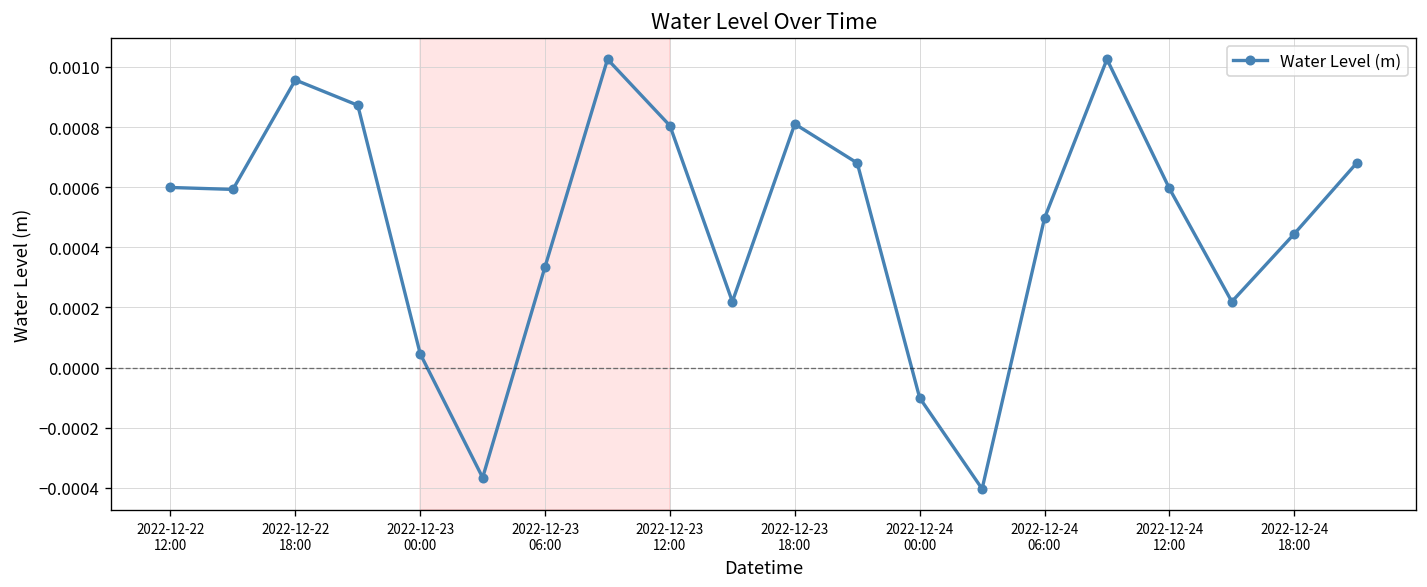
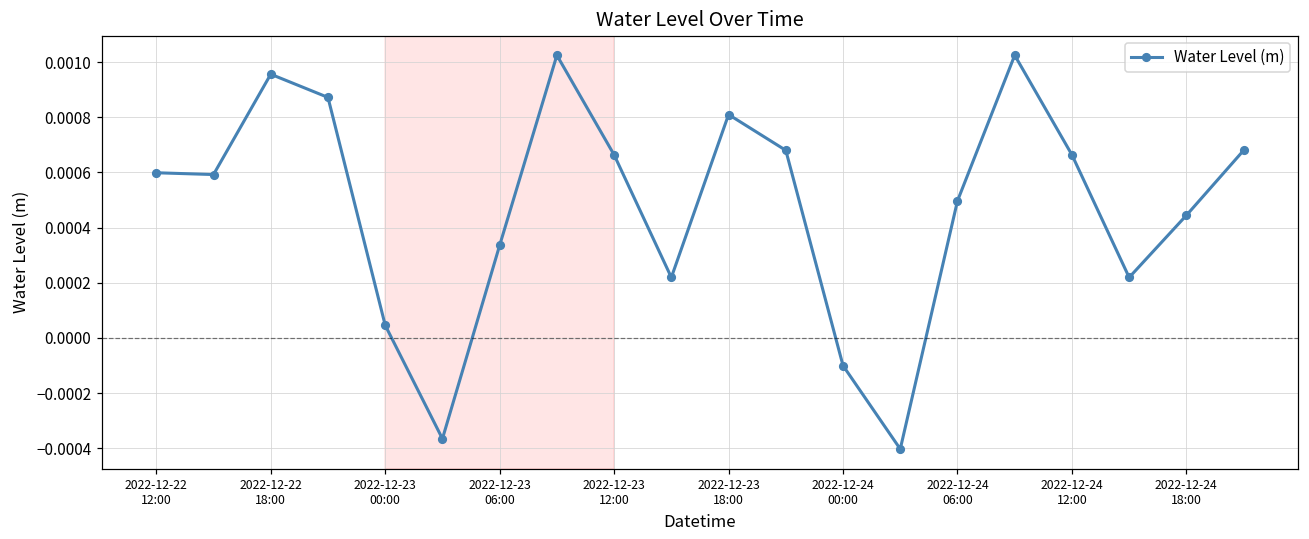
  {
    "2022-12-22 12:00": 0.00060,
    "2022-12-22 18:00": 0.00096,
    "2022-12-23 00:00": 0.00005,
    "2022-12-23 06:00": 0.00034,
-   "2022-12-23 12:00": 0.00080,
+   "2022-12-23 12:00": 0.00066,
    "2022-12-23 18:00": 0.00081,
    "2022-12-24 00:00": -0.00010,
    "2022-12-24 06:00": 0.00050,
-   "2022-12-24 12:00": 0.00060,
+   "2022-12-24 12:00": 0.00066,
    "2022-12-24 18:00": 0.00044
  }
